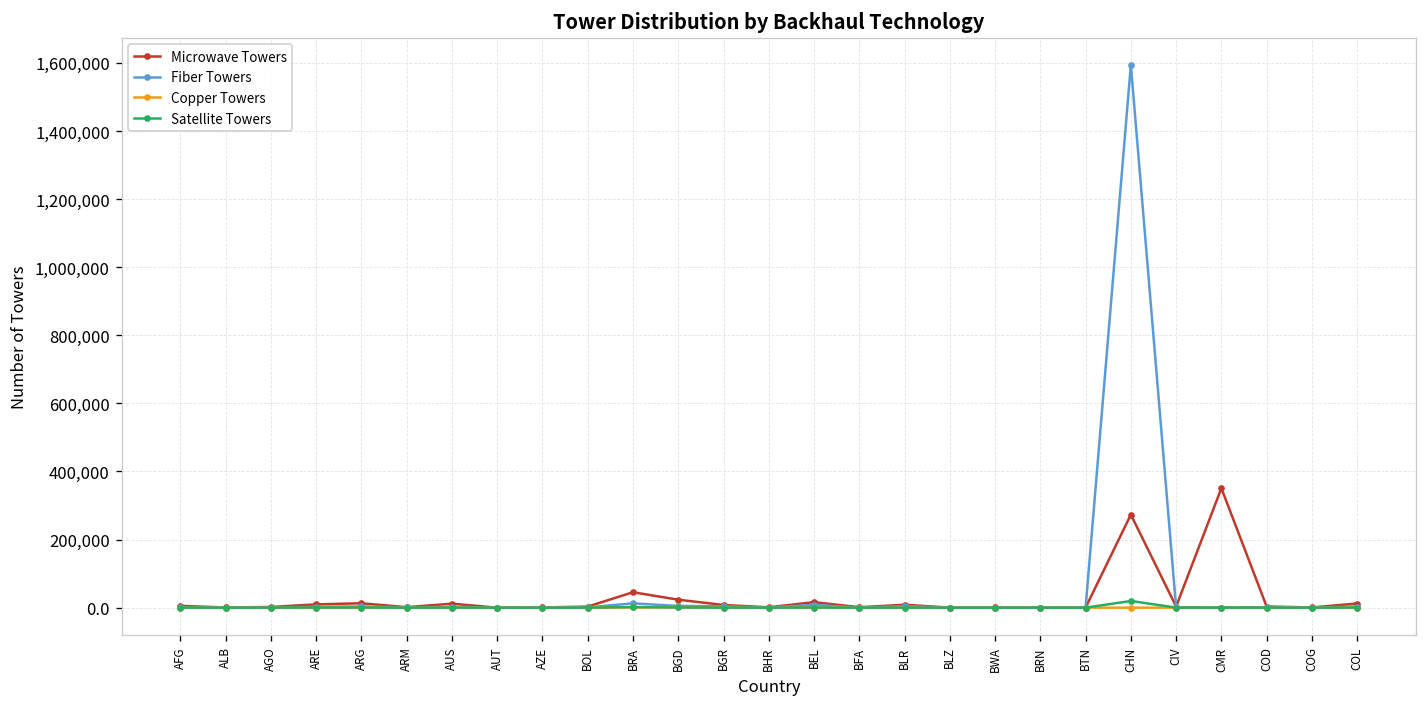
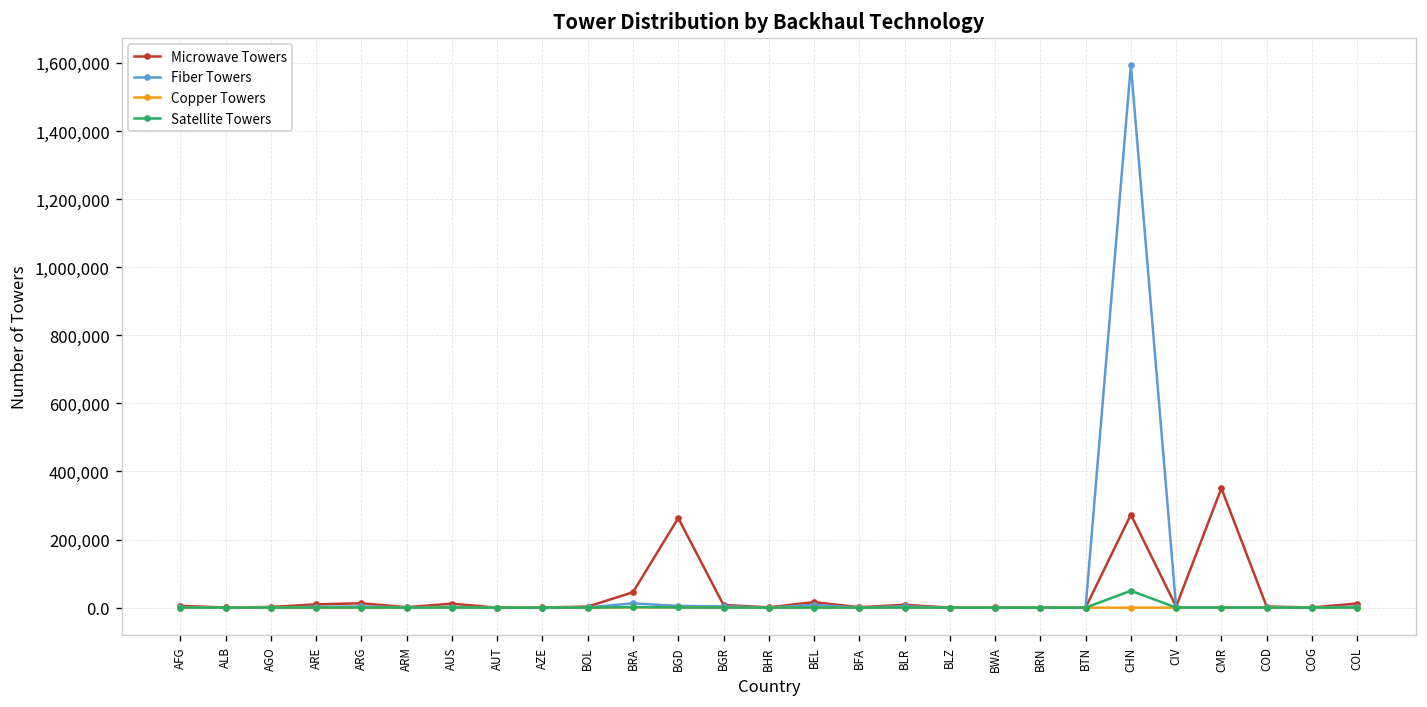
  {
    "Microwave Towers": {
      "ARG": "10,000",
      "AUS": "10,000",
      "BRA": "50,000",
-     "BGD": "20,000",
+     "BGD": "260,000",
      "CHN": "270,000",
      "CMR": "350,000"
    },
    "Fiber Towers": {
      "BRA": "10,000",
      "CHN": "1,590,000"
    },
    "Copper Towers": {
      "CHN": "0"
    },
    "Satellite Towers": {
-     "CHN": "20,000"
+     "CHN": "50,000"
    }
  }
